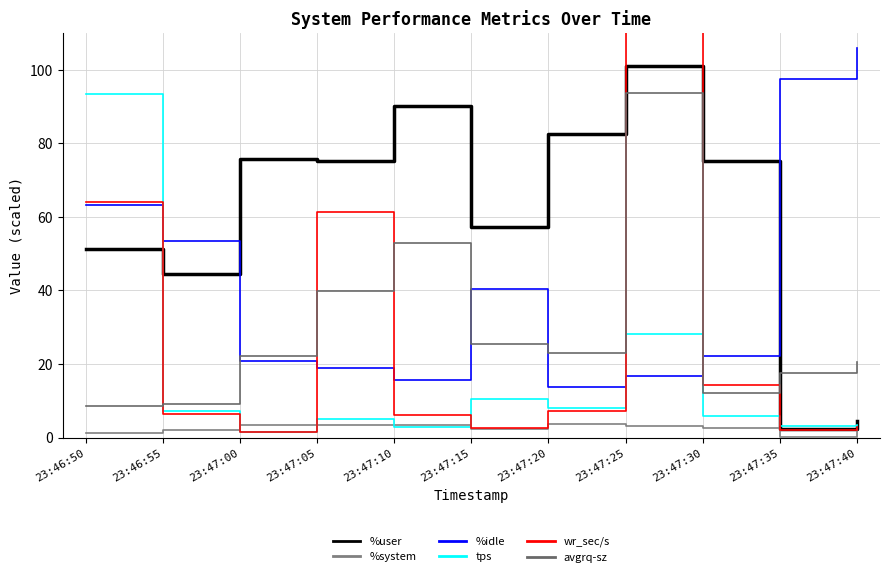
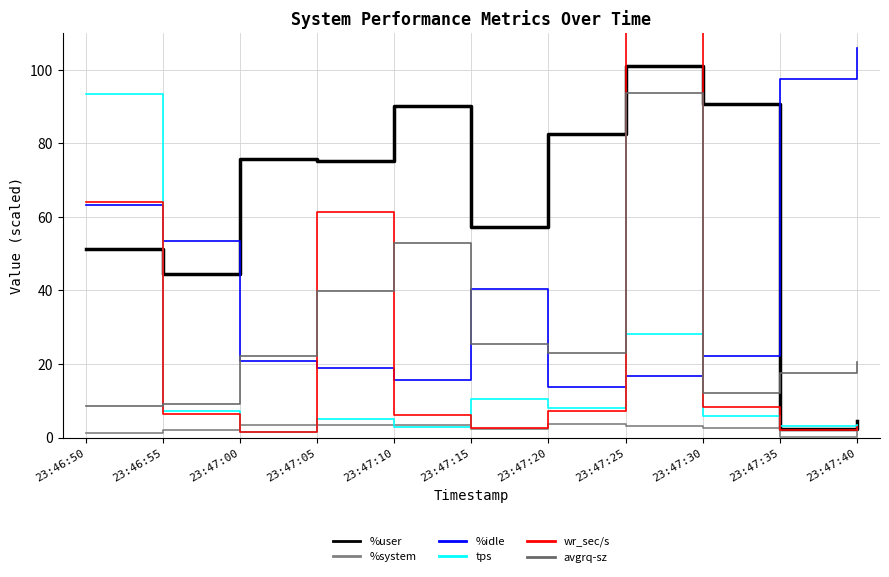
  {
    "%user": {
      "23:46:50": 51,
      "23:46:55": 45,
      "23:47:00": 76,
      "23:47:05": 75,
      "23:47:10": 90,
      "23:47:15": 57,
      "23:47:20": 83,
      "23:47:25": 101,
-     "23:47:30": 75,
+     "23:47:30": 91,
      "23:47:40": 5
    },
    "%idle": {
      "23:46:50": 63,
      "23:46:55": 53,
      "23:47:00": 21,
      "23:47:05": 19,
      "23:47:10": 16,
      "23:47:15": 40,
      "23:47:20": 14,
      "23:47:25": 17,
      "23:47:30": 22,
      "23:47:35": 97,
      "23:47:40": 106
    },
    "tps": {
      "23:46:50": 93,
      "23:46:55": 7,
      "23:47:05": 5,
      "23:47:15": 11,
      "23:47:25": 28,
      "23:47:30": 6,
      "23:47:35": 3
    },
    "wr_sec/s": {
      "23:46:50": 64,
      "23:46:55": 6,
      "23:47:05": 61,
      "23:47:10": 6,
-     "23:47:30": 14
+     "23:47:30": 8
    }
  }
